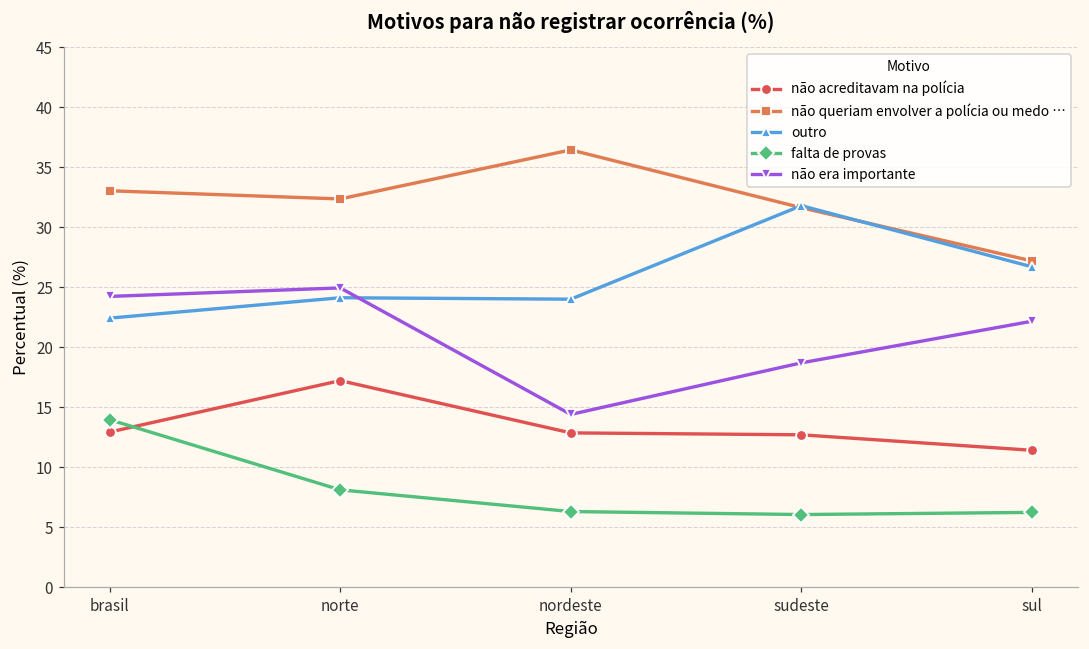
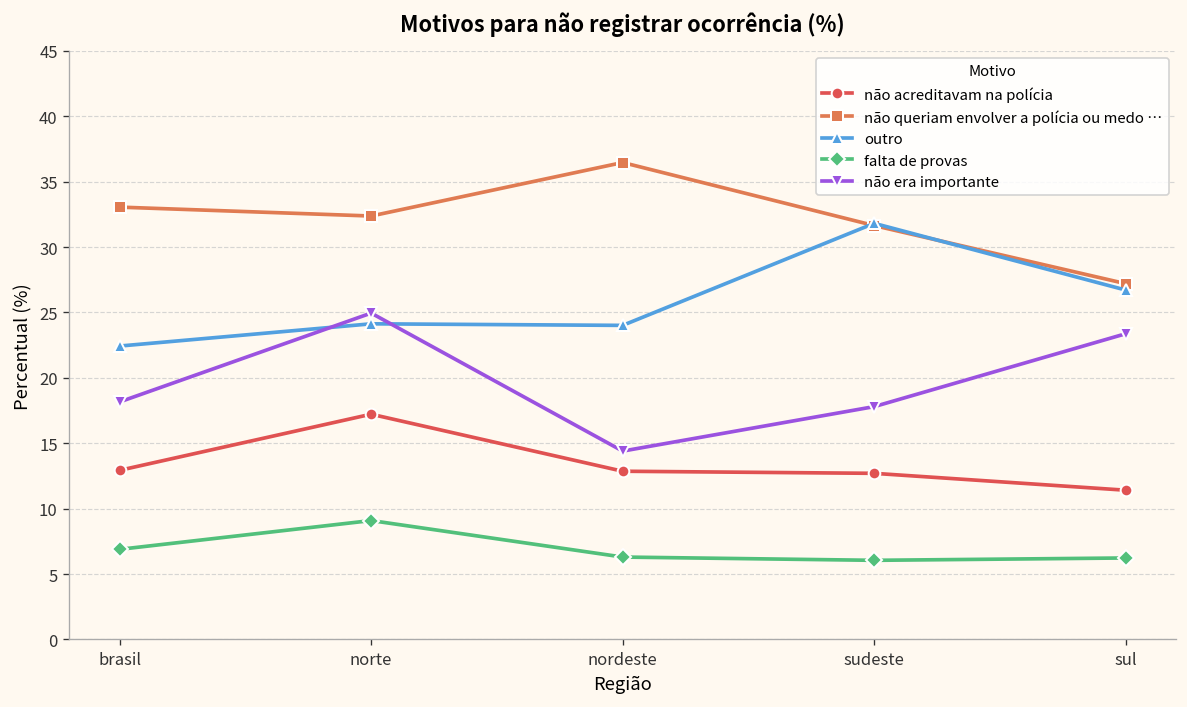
  {
    "outro": {
      "brasil": 22.4,
      "norte": 24.1,
      "nordeste": 24.0,
      "sul": 26.7
    },
    "falta de provas": {
-     "brasil": 14.0,
-     "norte": 8.1,
+     "brasil": 6.9,
+     "norte": 9.1,
      "nordeste": 6.3,
      "sudeste": 6.1,
      "sul": 6.2
    },
    "não era importante": {
-     "brasil": 24.2,
+     "brasil": 18.2,
      "norte": 25.0,
      "nordeste": 14.4,
-     "sudeste": 18.7,
-     "sul": 22.2
+     "sudeste": 17.8,
+     "sul": 23.4
    }
  }
